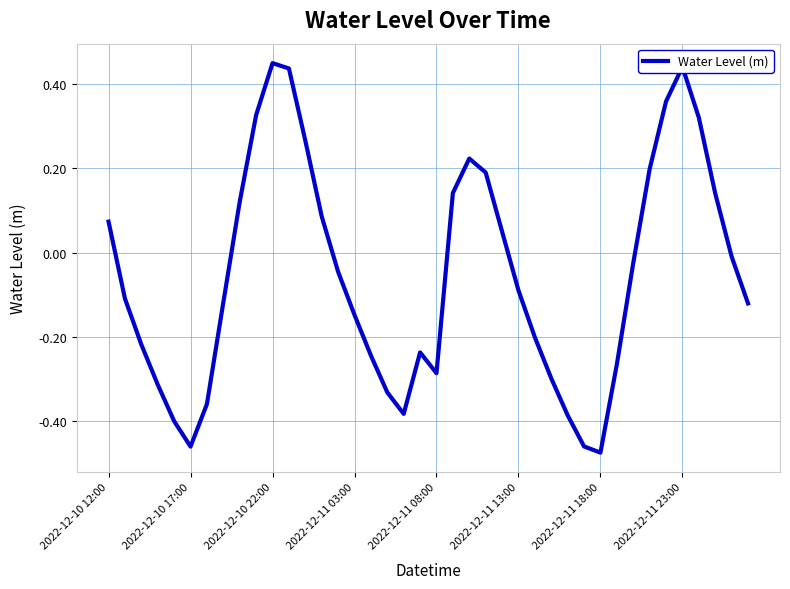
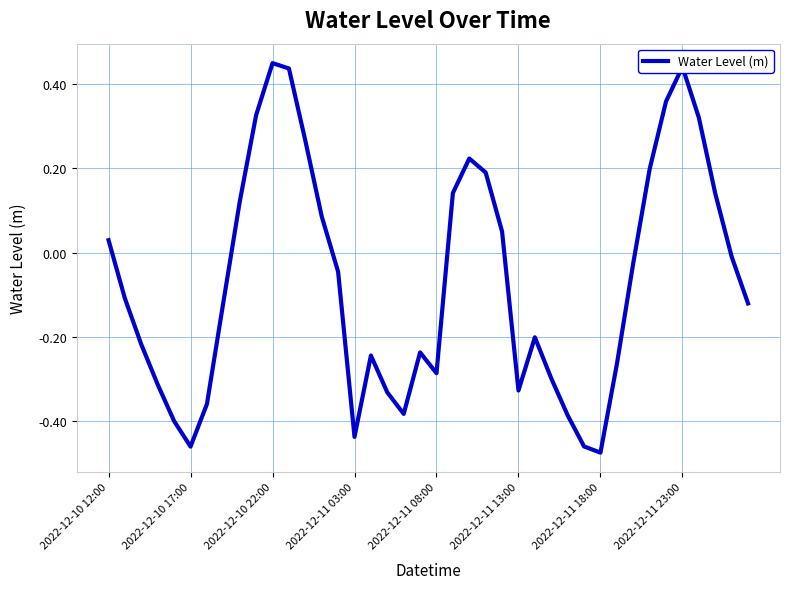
  {
-   "2022-12-10 12:00": 0.07,
+   "2022-12-10 12:00": 0.03,
    "2022-12-10 17:00": -0.46,
    "2022-12-10 22:00": 0.45,
-   "2022-12-11 03:00": -0.15,
+   "2022-12-11 03:00": -0.44,
    "2022-12-11 08:00": -0.29,
-   "2022-12-11 13:00": -0.09,
+   "2022-12-11 13:00": -0.33,
    "2022-12-11 18:00": -0.47
  }
